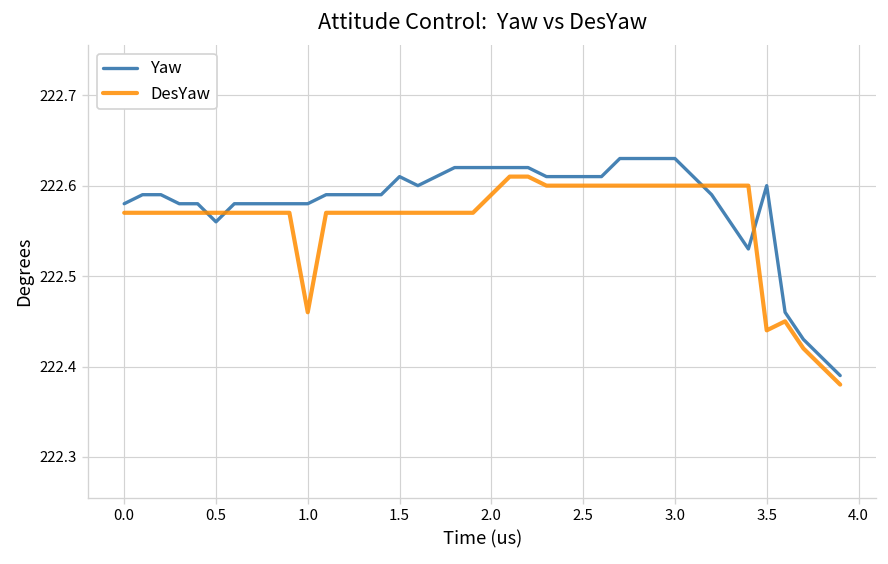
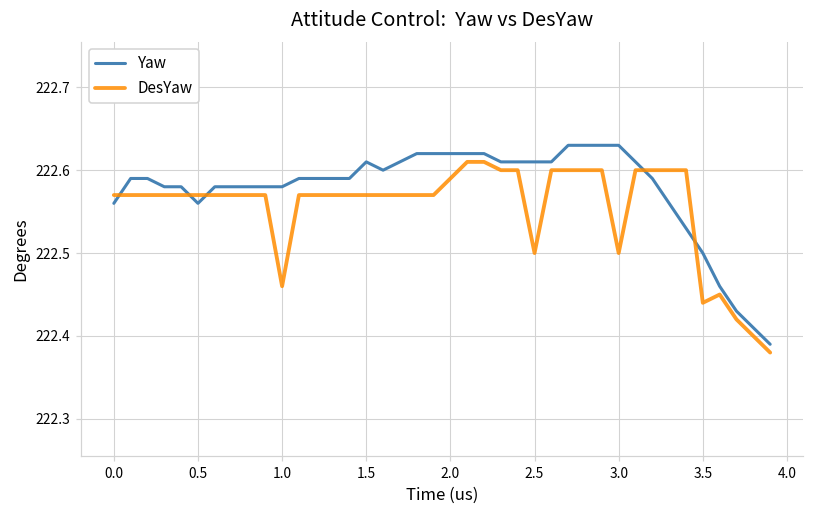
  {
    "Yaw": {
-     "0.0": 222.58,
+     "0.0": 222.56,
      "0.5": 222.56,
      "1.0": 222.58,
      "1.5": 222.61,
      "2.0": 222.62,
      "2.5": 222.61,
      "3.0": 222.63,
-     "3.5": 222.6
+     "3.5": 222.5
    },
    "DesYaw": {
      "0.0": 222.57,
      "0.5": 222.57,
      "1.0": 222.46,
      "1.5": 222.57,
      "2.0": 222.59,
-     "2.5": 222.6,
-     "3.0": 222.6,
+     "2.5": 222.5,
+     "3.0": 222.5,
      "3.5": 222.44
    }
  }
